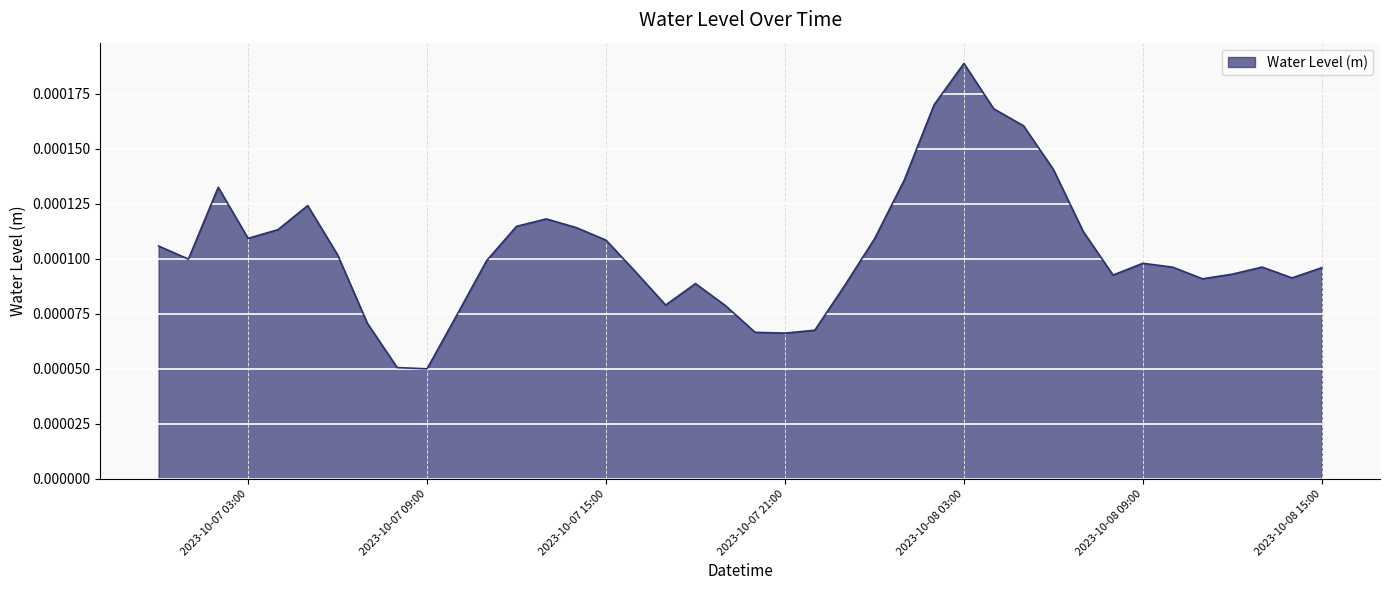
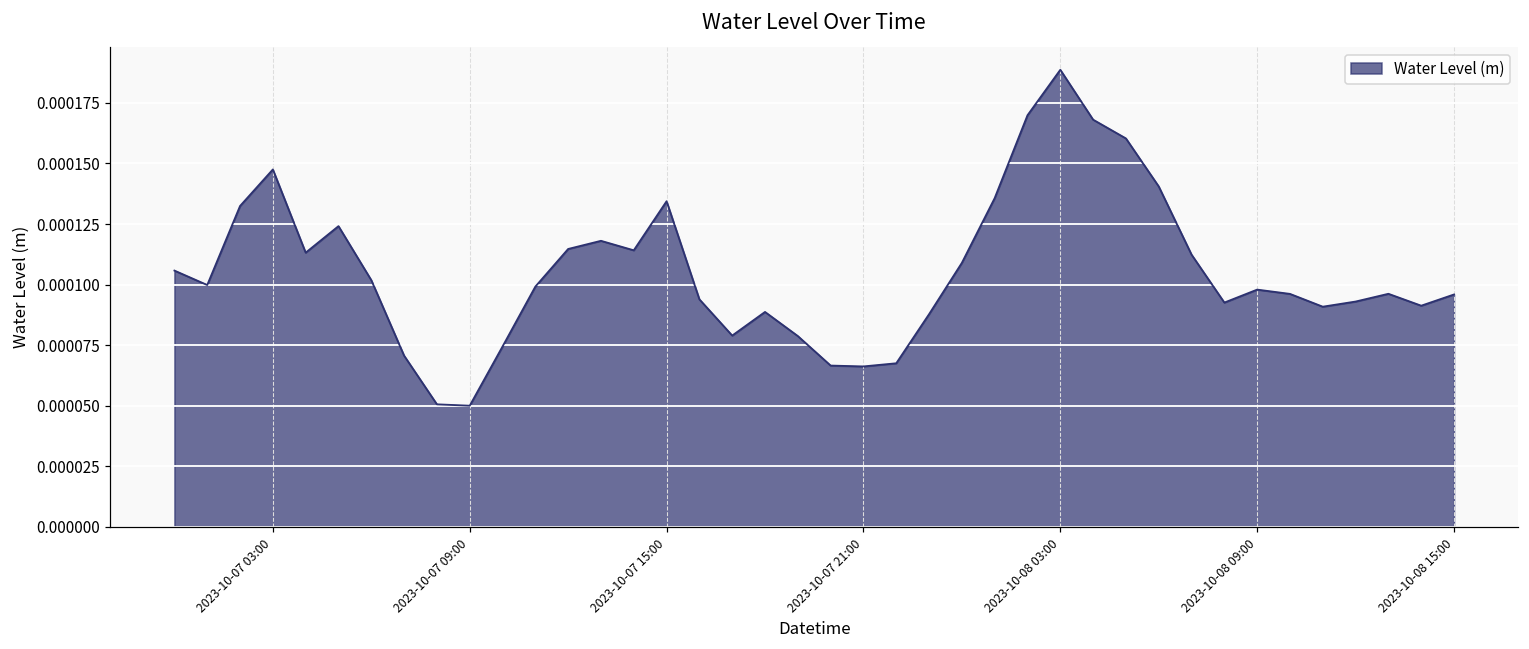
  {
-   "2023-10-07 03:00": 0.000109,
+   "2023-10-07 03:00": 0.000148,
    "2023-10-07 09:00": 0.000050,
-   "2023-10-07 15:00": 0.000108,
+   "2023-10-07 15:00": 0.000134,
    "2023-10-07 21:00": 0.000066,
    "2023-10-08 03:00": 0.000189,
    "2023-10-08 09:00": 0.000098,
    "2023-10-08 15:00": 0.000096
  }
